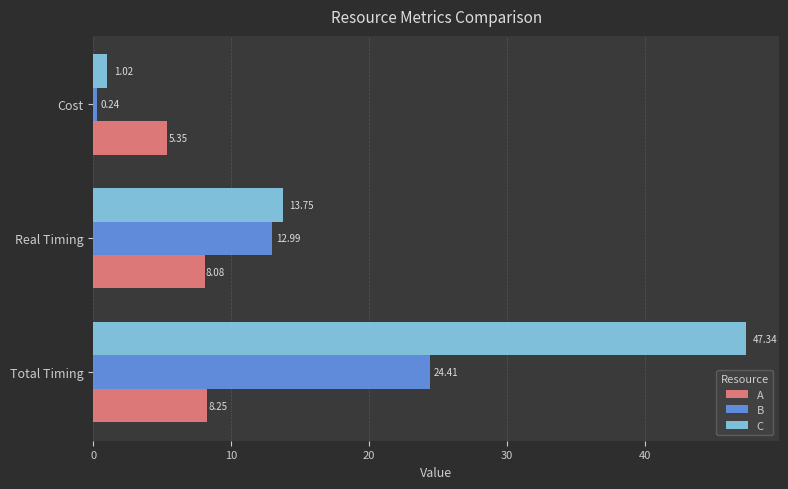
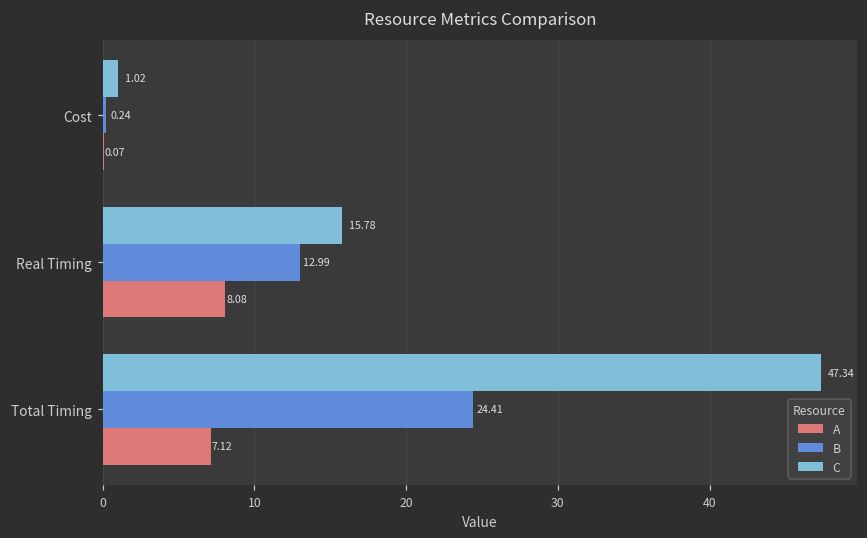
  {
    "A": {
-     "Cost": 5.35,
+     "Cost": 0.07,
      "Real Timing": 8.08,
-     "Total Timing": 8.25
+     "Total Timing": 7.12
    },
    "B": {
      "Cost": 0.24,
      "Real Timing": 12.99,
      "Total Timing": 24.41
    },
    "C": {
      "Cost": 1.02,
-     "Real Timing": 13.75,
+     "Real Timing": 15.78,
      "Total Timing": 47.34
    }
  }
